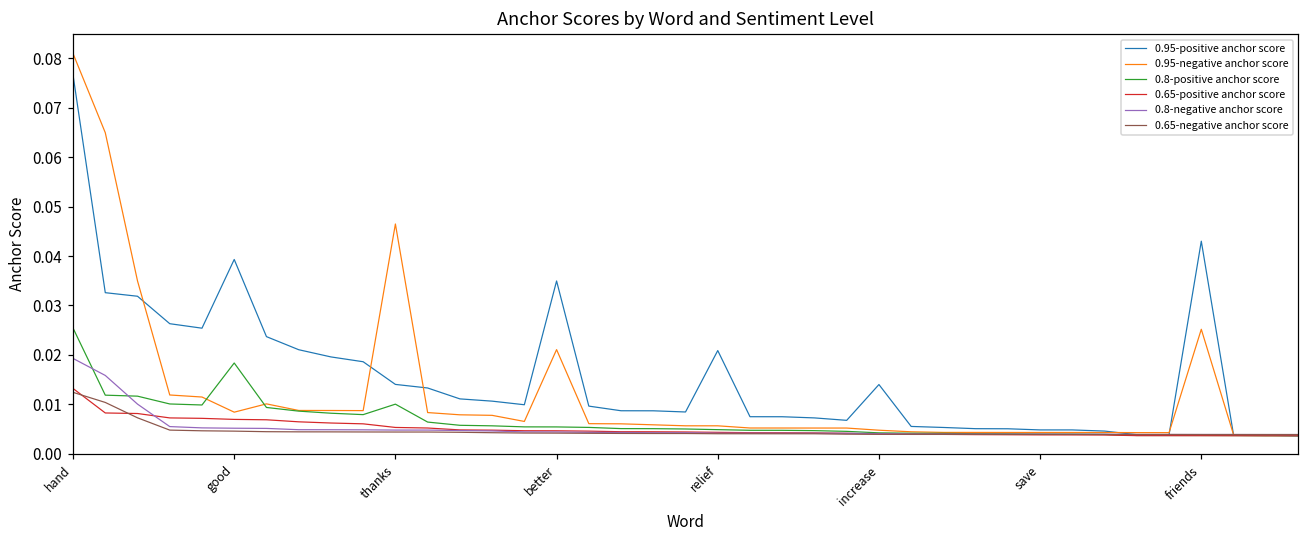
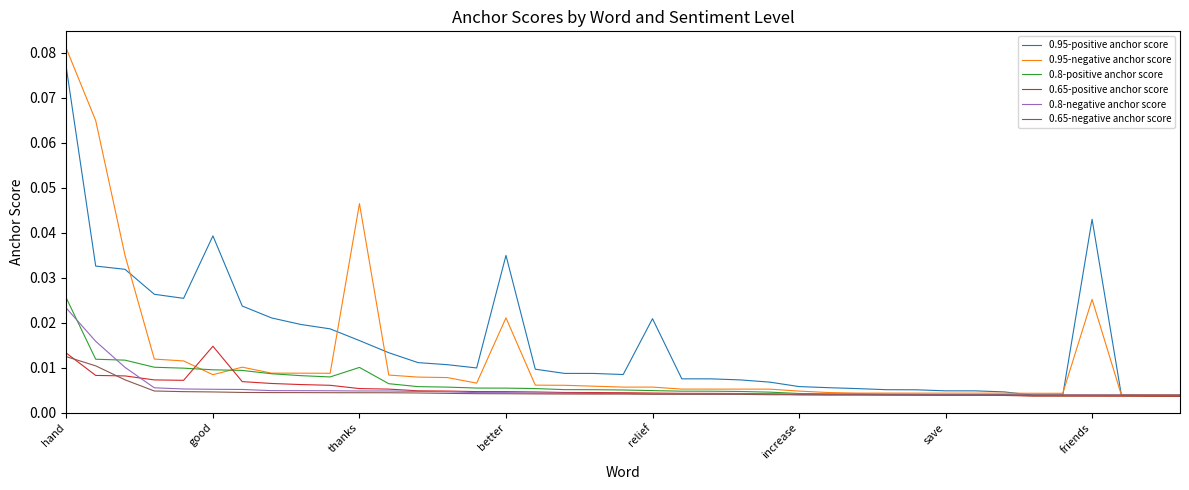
  {
    "0.95-positive anchor score": {
      "hand": 0.077,
      "good": 0.039,
-     "thanks": 0.014,
+     "thanks": 0.016,
      "better": 0.035,
      "relief": 0.021,
-     "increase": 0.014,
+     "increase": 0.006,
      "friends": 0.043
    },
    "0.95-negative anchor score": {
      "hand": 0.081,
      "good": 0.008,
      "thanks": 0.046,
      "better": 0.021,
      "relief": 0.006,
      "friends": 0.025
    },
    "0.8-positive anchor score": {
      "hand": 0.025,
-     "good": 0.018,
+     "good": 0.010,
      "thanks": 0.010,
      "better": 0.005
    },
    "0.65-positive anchor score": {
      "hand": 0.013,
-     "good": 0.007
+     "good": 0.015
    },
    "0.8-negative anchor score": {
-     "hand": 0.019,
+     "hand": 0.023,
      "good": 0.005
    },
    "0.65-negative anchor score": {
      "hand": 0.012,
      "good": 0.005
    }
  }
